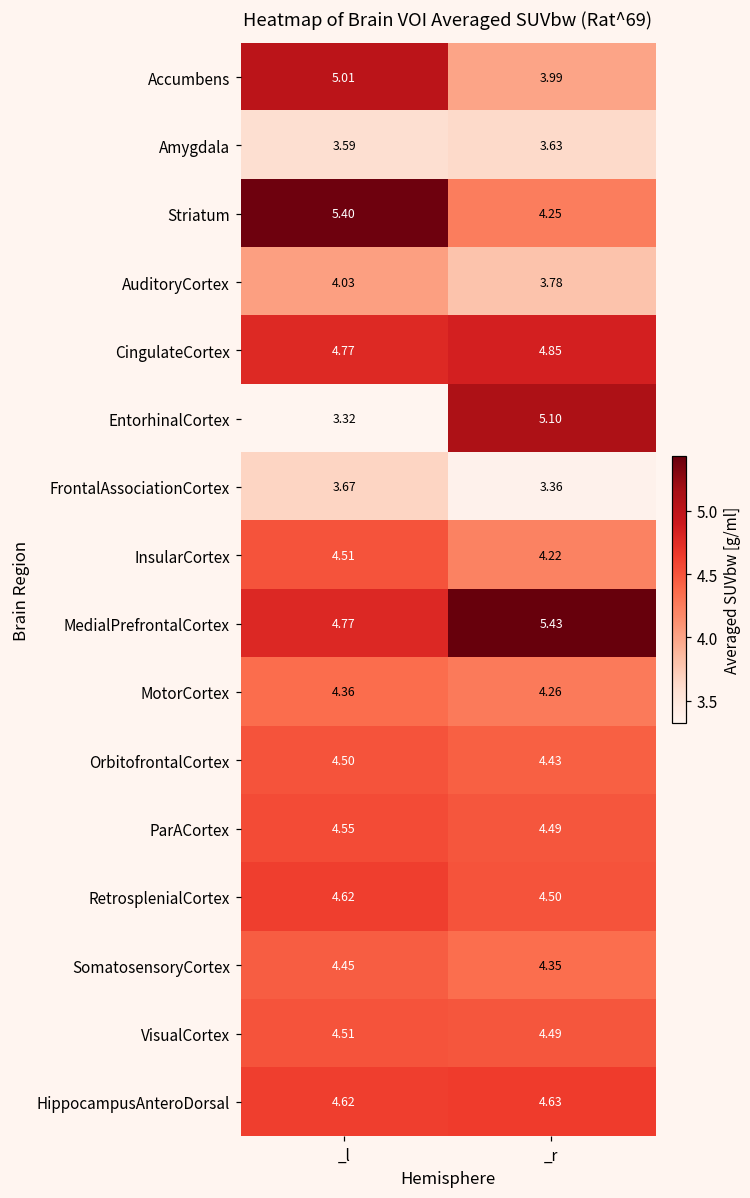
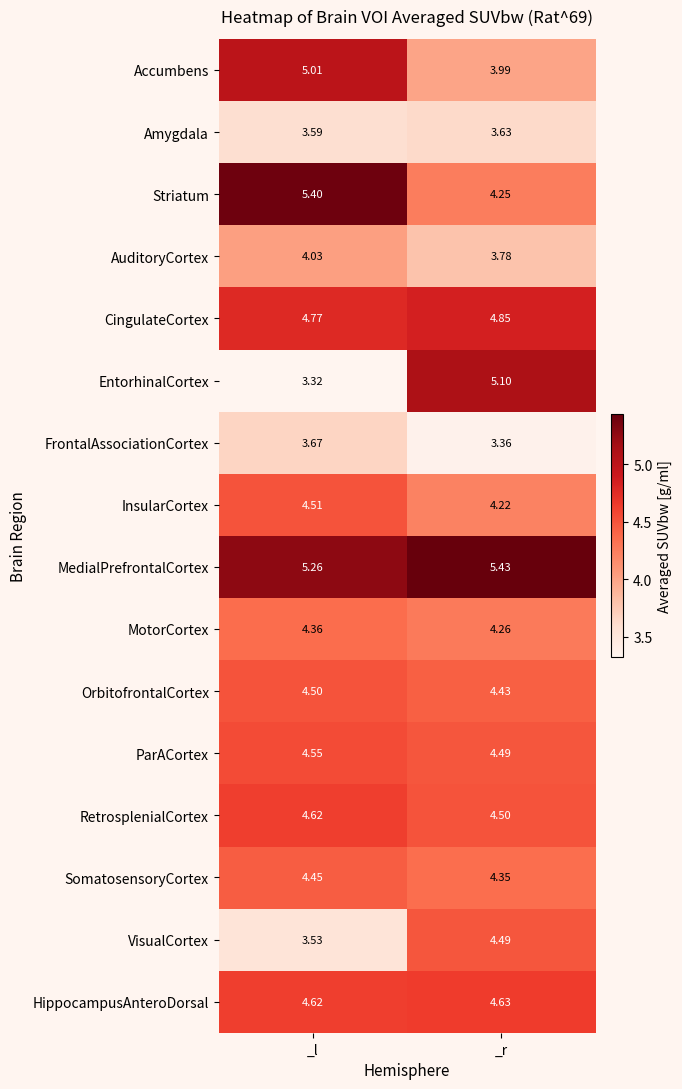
  {
    "Accumbens": {
      "_l": 5.01,
      "_r": 3.99
    },
    "Amygdala": {
      "_l": 3.59,
      "_r": 3.63
    },
    "Striatum": {
      "_l": 5.40,
      "_r": 4.25
    },
    "AuditoryCortex": {
      "_l": 4.03,
      "_r": 3.78
    },
    "CingulateCortex": {
      "_l": 4.77,
      "_r": 4.85
    },
    "EntorhinalCortex": {
      "_l": 3.32,
      "_r": 5.10
    },
    "FrontalAssociationCortex": {
      "_l": 3.67,
      "_r": 3.36
    },
    "InsularCortex": {
      "_l": 4.51,
      "_r": 4.22
    },
    "MedialPrefrontalCortex": {
-     "_l": 4.77,
+     "_l": 5.26,
      "_r": 5.43
    },
    "MotorCortex": {
      "_l": 4.36,
      "_r": 4.26
    },
    "OrbitofrontalCortex": {
      "_l": 4.50,
      "_r": 4.43
    },
    "ParACortex": {
      "_l": 4.55,
      "_r": 4.49
    },
    "RetrosplenialCortex": {
      "_l": 4.62,
      "_r": 4.50
    },
    "SomatosensoryCortex": {
      "_l": 4.45,
      "_r": 4.35
    },
    "VisualCortex": {
-     "_l": 4.51,
+     "_l": 3.53,
      "_r": 4.49
    },
    "HippocampusAnteroDorsal": {
      "_l": 4.62,
      "_r": 4.63
    }
  }
